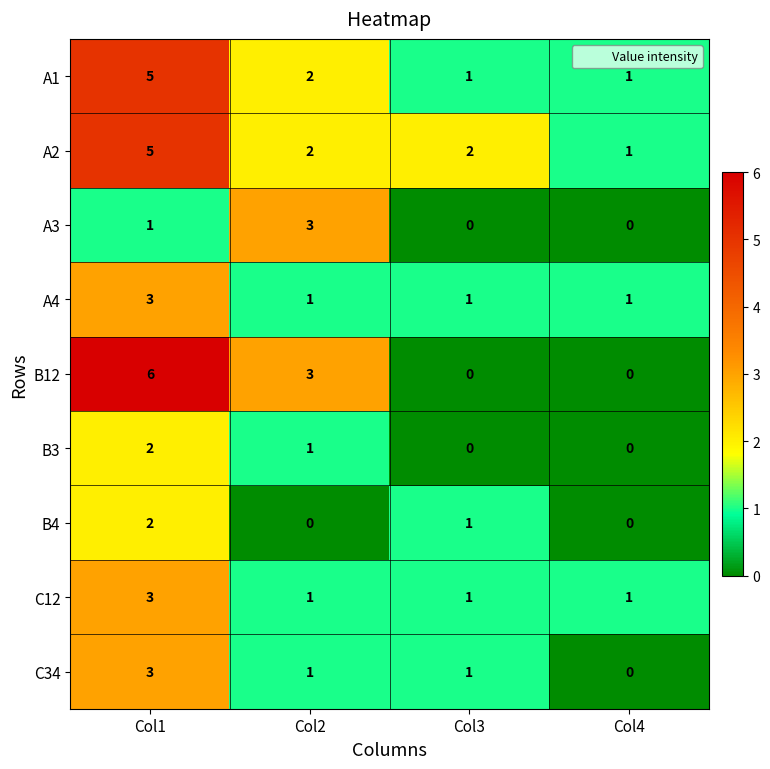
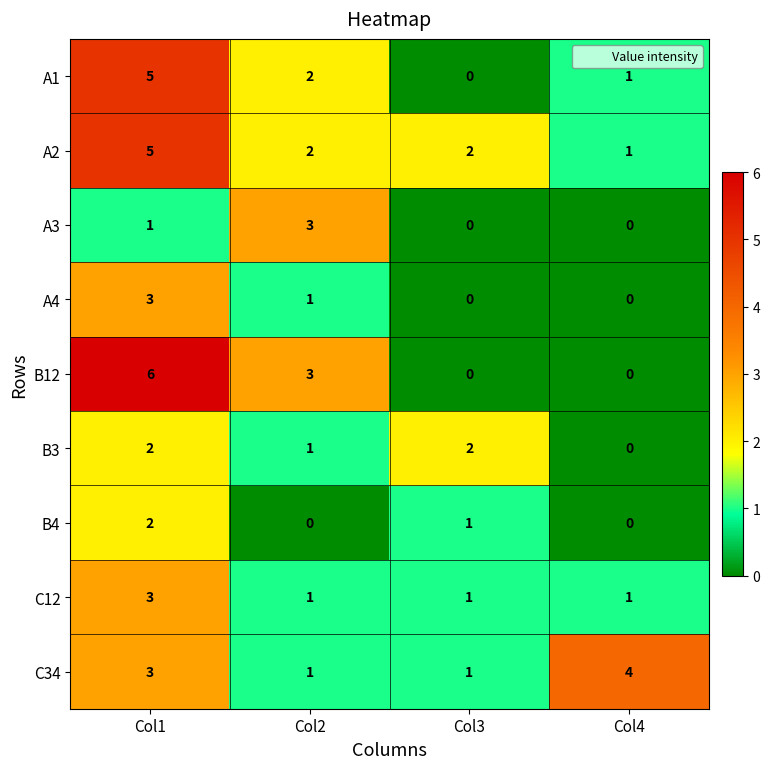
  {
    "A1": {
      "Col1": 5,
      "Col2": 2,
-     "Col3": 1,
+     "Col3": 0,
      "Col4": 1
    },
    "A2": {
      "Col1": 5,
      "Col2": 2,
      "Col3": 2,
      "Col4": 1
    },
    "A3": {
      "Col1": 1,
      "Col2": 3,
      "Col3": 0,
      "Col4": 0
    },
    "A4": {
      "Col1": 3,
      "Col2": 1,
-     "Col3": 1,
-     "Col4": 1
+     "Col3": 0,
+     "Col4": 0
    },
    "B12": {
      "Col1": 6,
      "Col2": 3,
      "Col3": 0,
      "Col4": 0
    },
    "B3": {
      "Col1": 2,
      "Col2": 1,
-     "Col3": 0,
+     "Col3": 2,
      "Col4": 0
    },
    "B4": {
      "Col1": 2,
      "Col2": 0,
      "Col3": 1,
      "Col4": 0
    },
    "C12": {
      "Col1": 3,
      "Col2": 1,
      "Col3": 1,
      "Col4": 1
    },
    "C34": {
      "Col1": 3,
      "Col2": 1,
      "Col3": 1,
-     "Col4": 0
+     "Col4": 4
    }
  }
